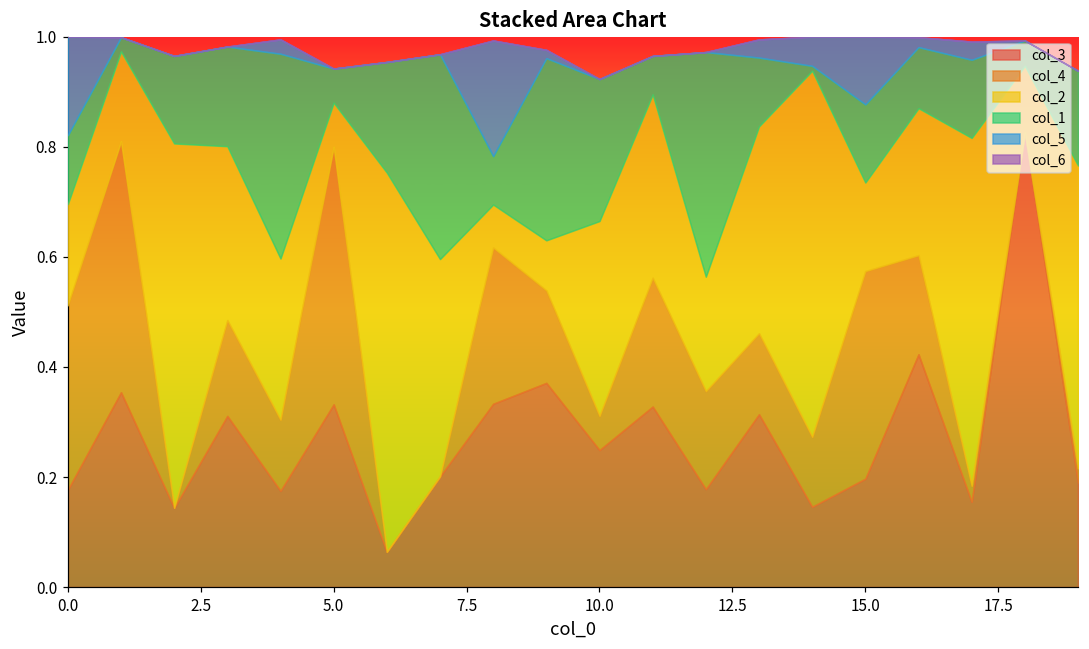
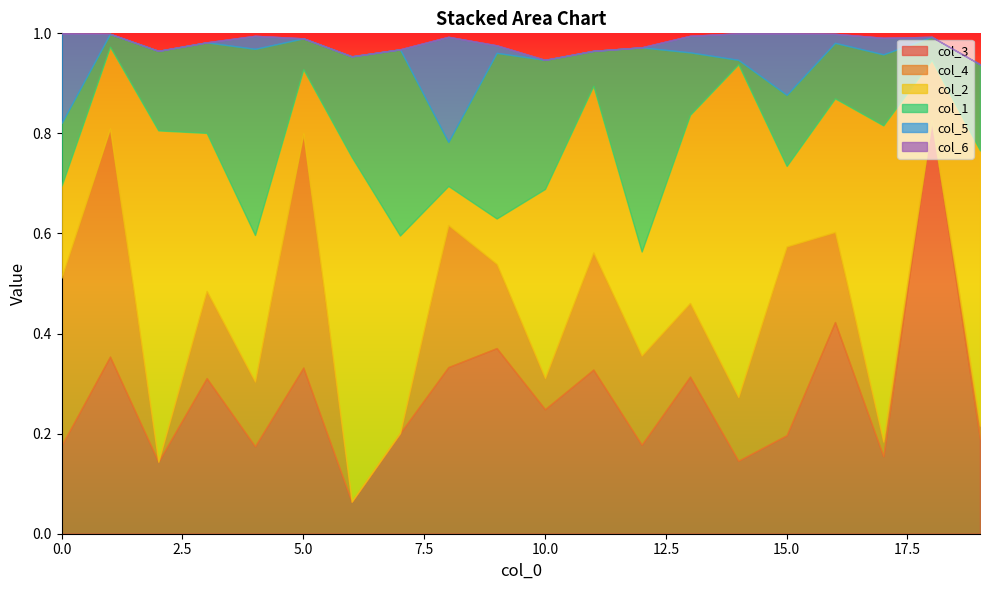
  {
    "col_2": {
      "0.0": 0.18,
-     "5.0": 0.08,
-     "10.0": 0.35,
+     "5.0": 0.13,
+     "10.0": 0.38,
      "15.0": 0.16
    },
    "col_1": {
      "0.0": 0.13,
      "15.0": 0.14
    }
  }
